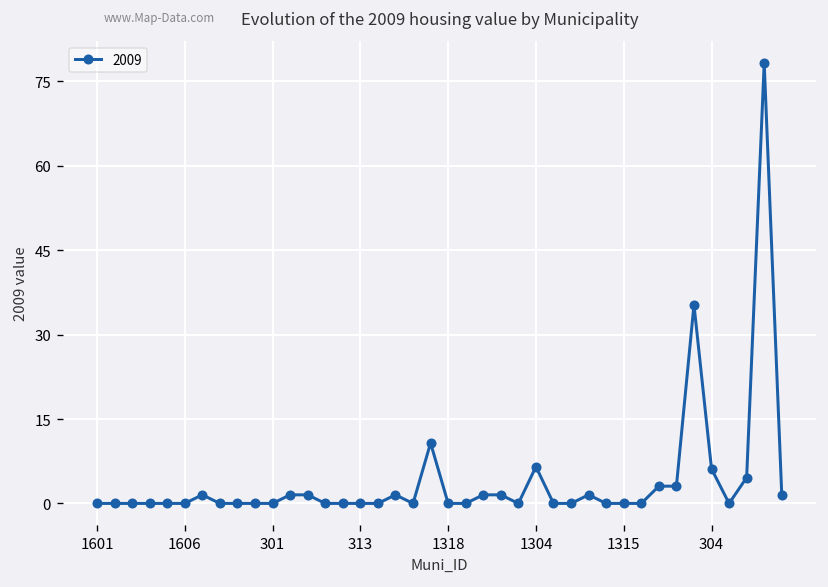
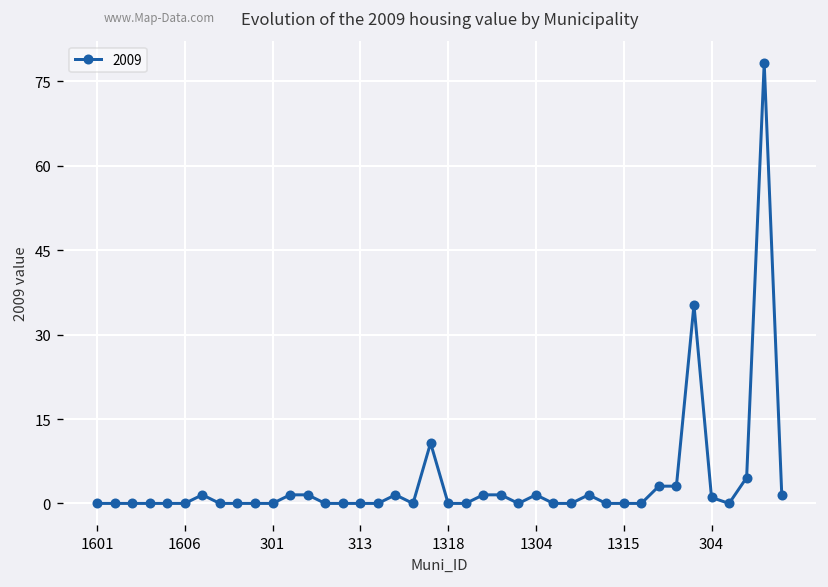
  {
    "1601": 0,
    "1606": 0,
    "301": 0,
    "313": 0,
    "1318": 0,
-   "1304": 7,
+   "1304": 2,
    "1315": 0,
-   "304": 6
+   "304": 1
  }
